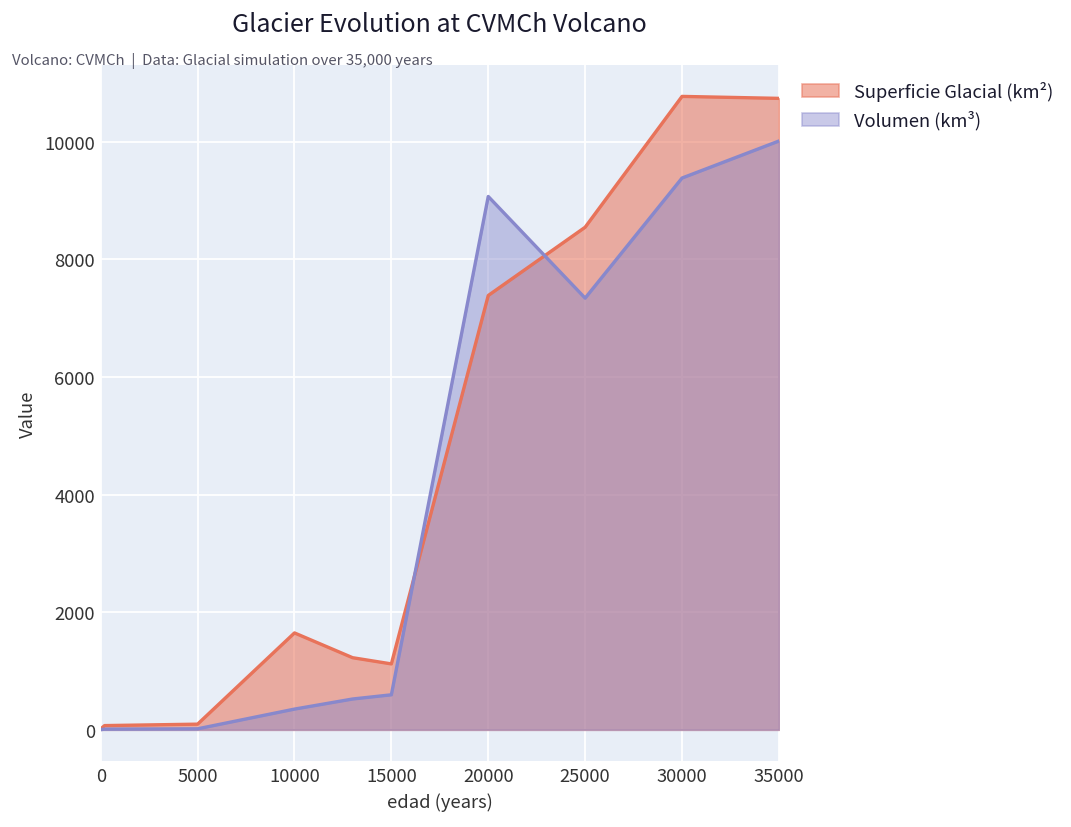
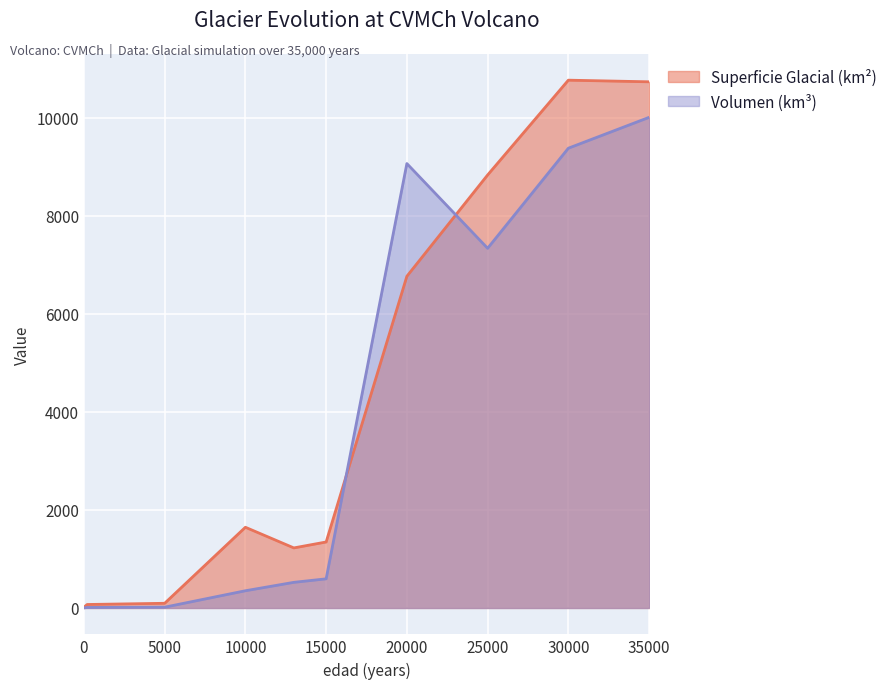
  {
    "Superficie Glacial (km²)": {
      "5000": 100,
      "10000": 1600,
-     "15000": 1100,
-     "20000": 7400,
-     "25000": 8500,
+     "15000": 1300,
+     "20000": 6800,
+     "25000": 8800,
      "30000": 10800,
      "35000": 10700
    },
    "Volumen (km³)": {
      "5000": 0,
      "10000": 400,
      "15000": 600,
      "20000": 9100,
      "25000": 7300,
      "30000": 9400,
      "35000": 10000
    }
  }
